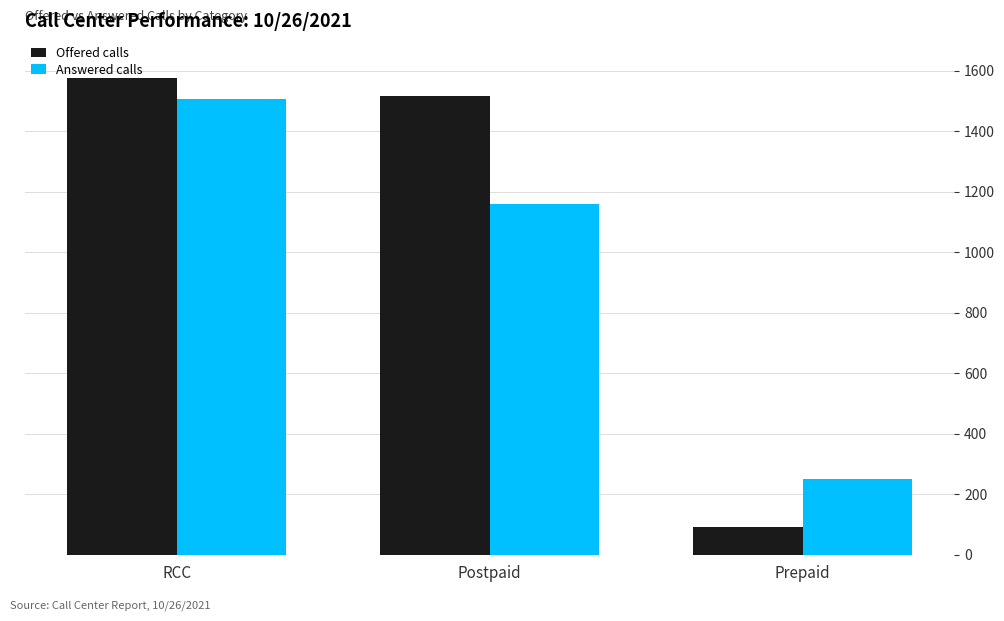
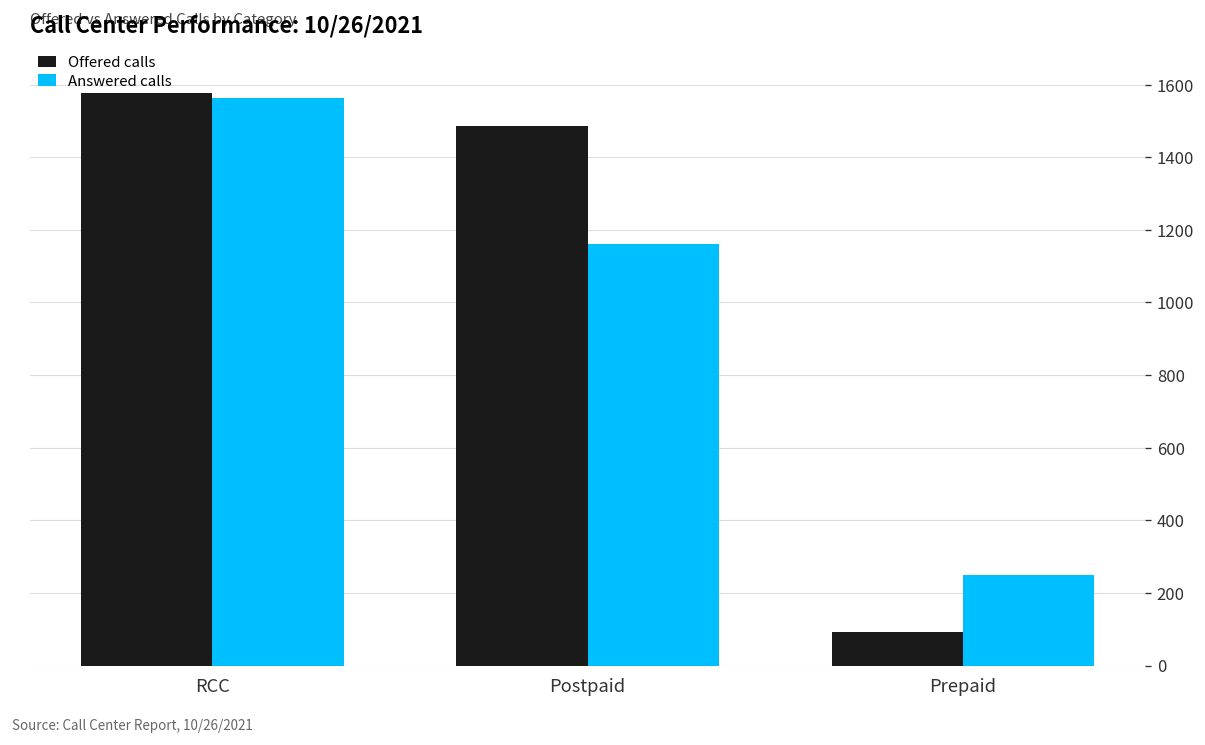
  {
    "Offered calls": {
      "RCC": 1580,
-     "Postpaid": 1510,
+     "Postpaid": 1490,
      "Prepaid": 90
    },
    "Answered calls": {
-     "RCC": 1510,
+     "RCC": 1560,
      "Postpaid": 1160,
      "Prepaid": 250
    }
  }
